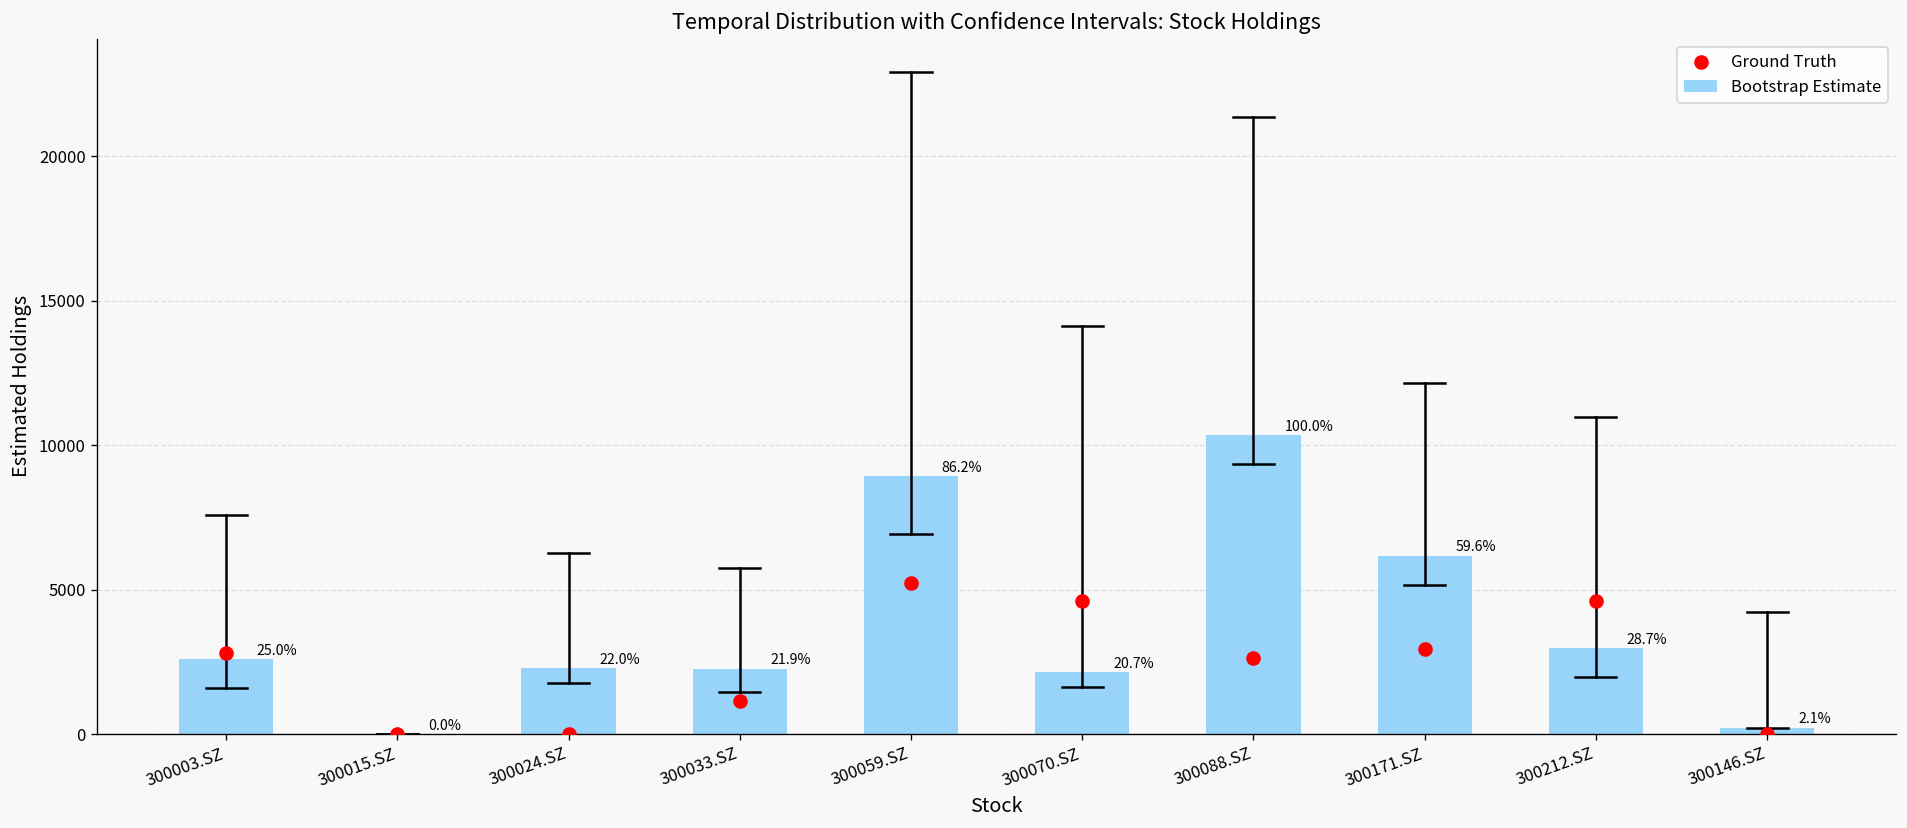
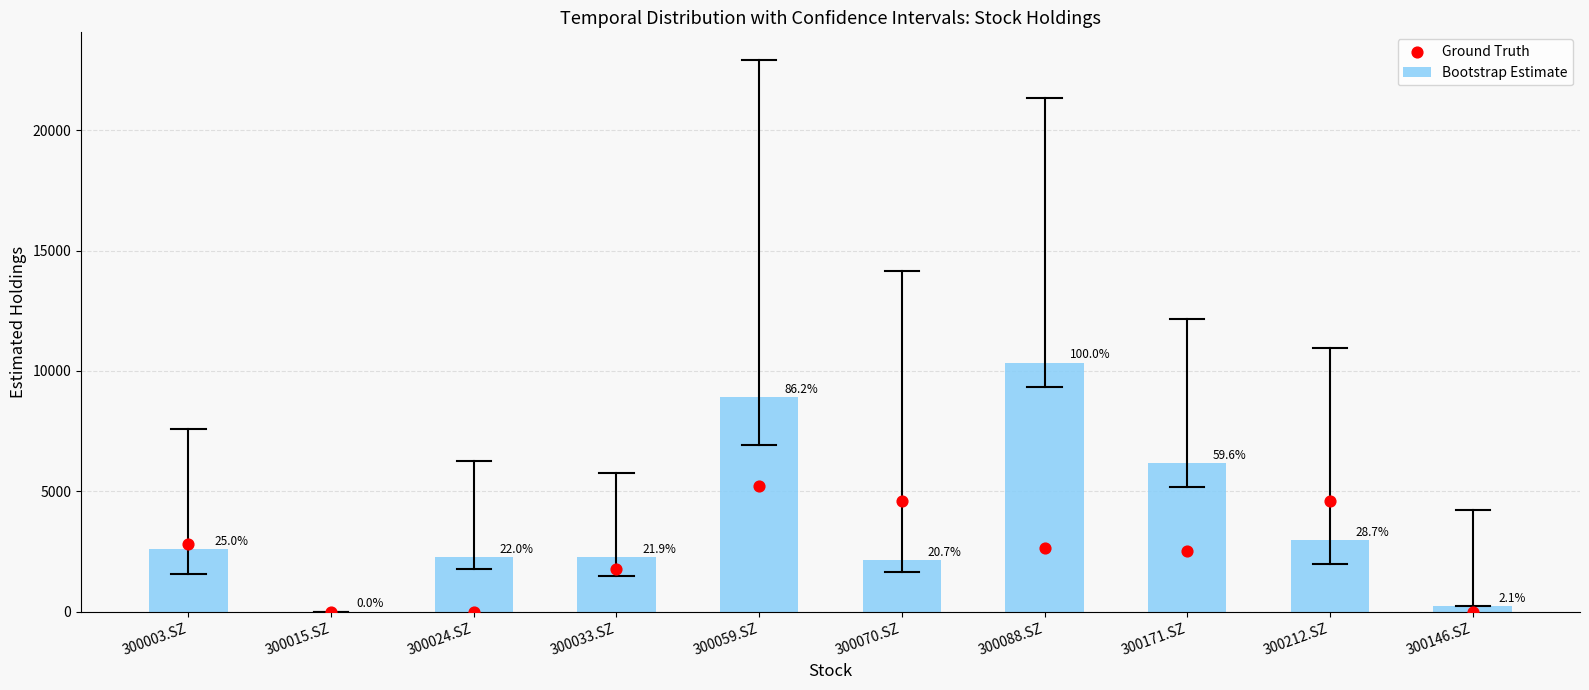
  {
    "Bootstrap Estimate": {
      "300003.SZ": 2600,
      "300015.SZ": 0,
      "300024.SZ": 2300,
      "300033.SZ": 2300,
      "300059.SZ": 8900,
      "300070.SZ": 2100,
      "300088.SZ": 10300,
      "300171.SZ": 6200,
      "300212.SZ": 3000,
      "300146.SZ": 200
    },
    "Ground Truth": {
-     "300033.SZ": 1200,
-     "300171.SZ": 2900
+     "300033.SZ": 1800,
+     "300171.SZ": 2500
    }
  }
